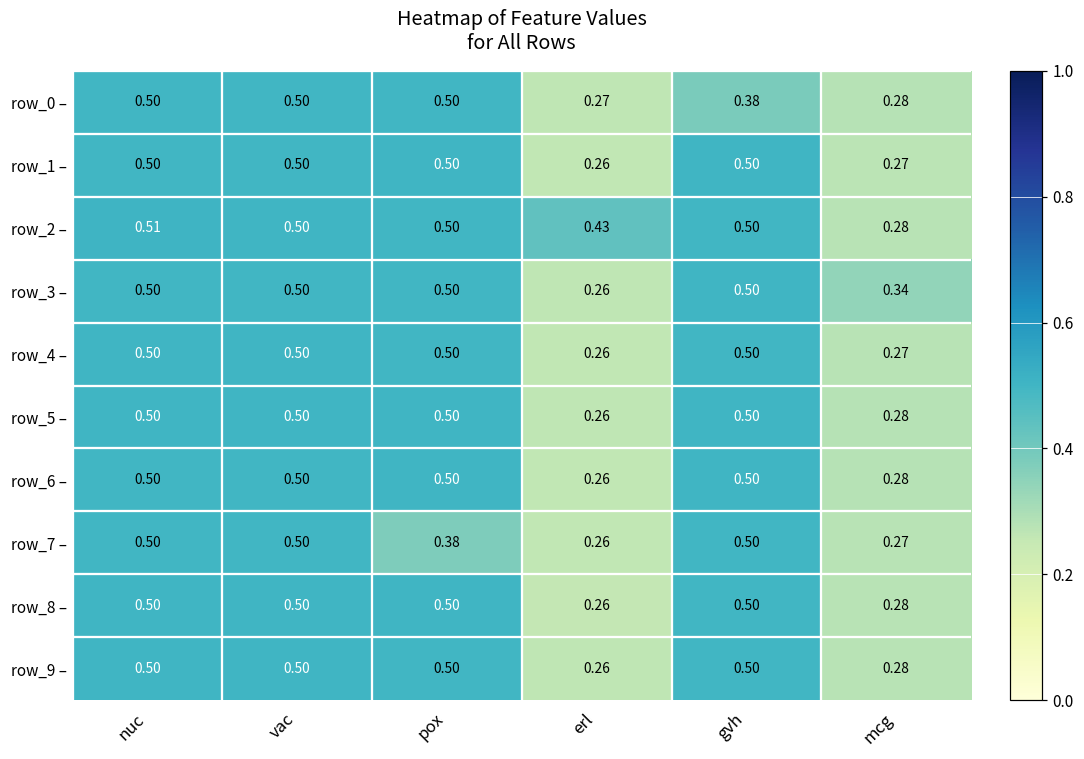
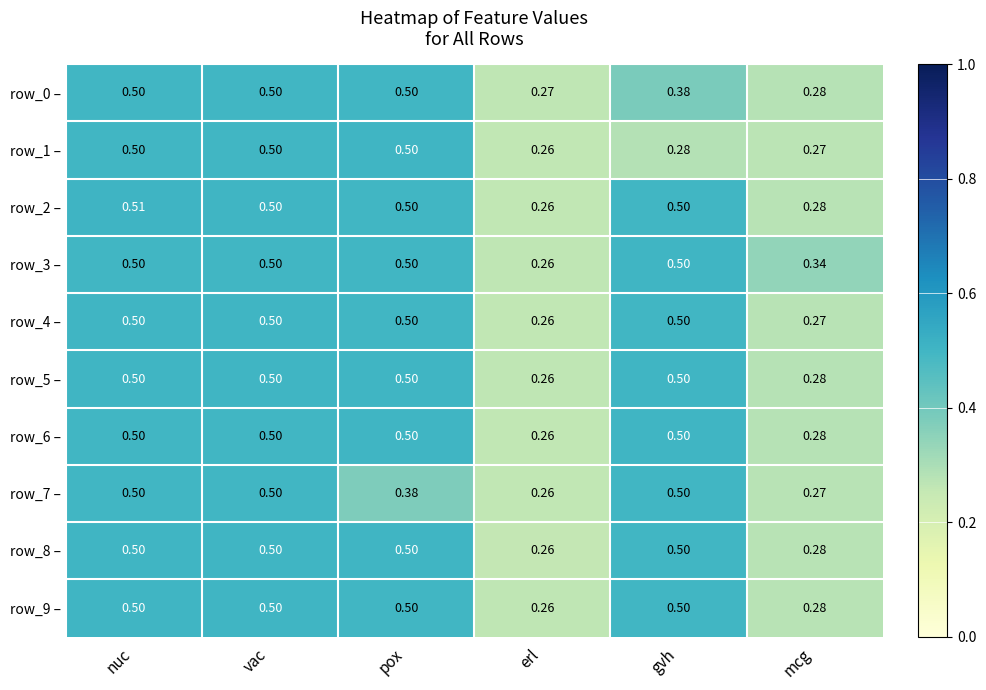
  {
    "row_0 –": {
      "nuc": 0.50,
      "vac": 0.50,
      "pox": 0.50,
      "erl": 0.27,
      "gvh": 0.38,
      "mcg": 0.28
    },
    "row_1 –": {
      "nuc": 0.50,
      "vac": 0.50,
      "pox": 0.50,
      "erl": 0.26,
-     "gvh": 0.50,
+     "gvh": 0.28,
      "mcg": 0.27
    },
    "row_2 –": {
      "nuc": 0.51,
      "vac": 0.50,
      "pox": 0.50,
-     "erl": 0.43,
+     "erl": 0.26,
      "gvh": 0.50,
      "mcg": 0.28
    },
    "row_3 –": {
      "nuc": 0.50,
      "vac": 0.50,
      "pox": 0.50,
      "erl": 0.26,
      "gvh": 0.50,
      "mcg": 0.34
    },
    "row_4 –": {
      "nuc": 0.50,
      "vac": 0.50,
      "pox": 0.50,
      "erl": 0.26,
      "gvh": 0.50,
      "mcg": 0.27
    },
    "row_5 –": {
      "nuc": 0.50,
      "vac": 0.50,
      "pox": 0.50,
      "erl": 0.26,
      "gvh": 0.50,
      "mcg": 0.28
    },
    "row_6 –": {
      "nuc": 0.50,
      "vac": 0.50,
      "pox": 0.50,
      "erl": 0.26,
      "gvh": 0.50,
      "mcg": 0.28
    },
    "row_7 –": {
      "nuc": 0.50,
      "vac": 0.50,
      "pox": 0.38,
      "erl": 0.26,
      "gvh": 0.50,
      "mcg": 0.27
    },
    "row_8 –": {
      "nuc": 0.50,
      "vac": 0.50,
      "pox": 0.50,
      "erl": 0.26,
      "gvh": 0.50,
      "mcg": 0.28
    },
    "row_9 –": {
      "nuc": 0.50,
      "vac": 0.50,
      "pox": 0.50,
      "erl": 0.26,
      "gvh": 0.50,
      "mcg": 0.28
    }
  }
